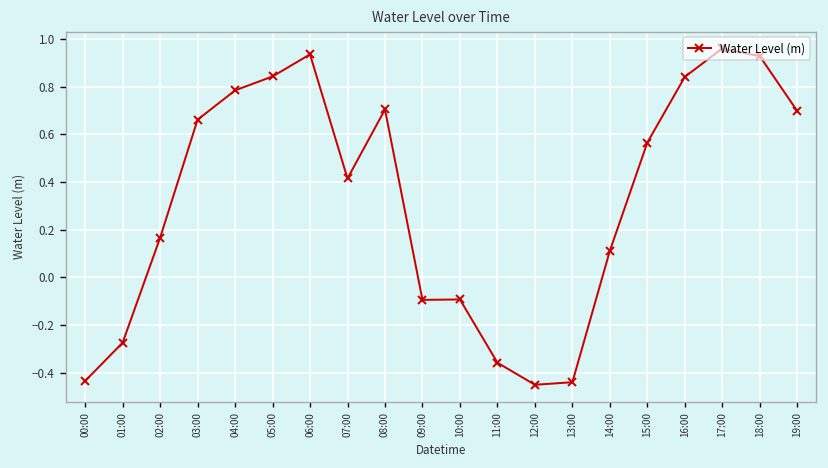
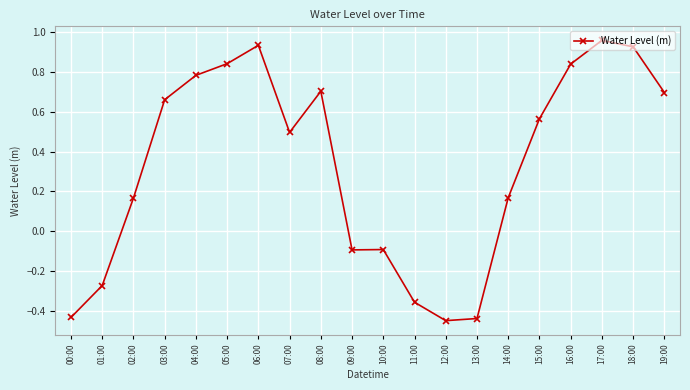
  {
    "00:00": -0.43,
    "01:00": -0.27,
    "02:00": 0.17,
    "03:00": 0.66,
    "04:00": 0.78,
    "05:00": 0.84,
    "06:00": 0.93,
-   "07:00": 0.41,
+   "07:00": 0.50,
    "08:00": 0.70,
    "09:00": -0.09,
    "10:00": -0.09,
    "11:00": -0.36,
    "12:00": -0.45,
    "13:00": -0.44,
-   "14:00": 0.11,
+   "14:00": 0.17,
    "15:00": 0.57,
    "16:00": 0.84,
    "19:00": 0.70
  }
